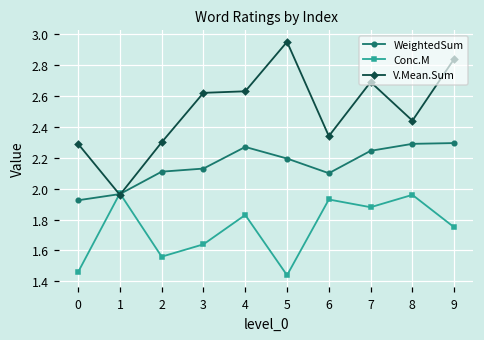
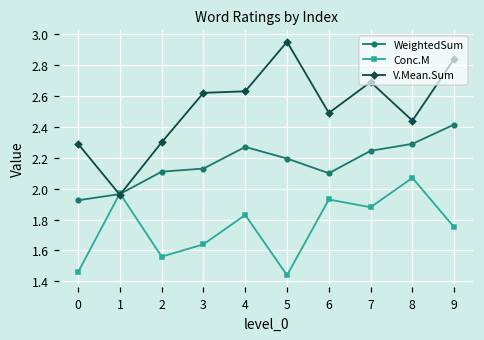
  {
    "WeightedSum": {
      "0": 1.93,
      "2": 2.11,
      "3": 2.13,
      "4": 2.27,
      "5": 2.20,
      "6": 2.10,
      "7": 2.25,
      "8": 2.29,
-     "9": 2.30
+     "9": 2.42
    },
    "Conc.M": {
      "0": 1.46,
      "2": 1.56,
      "3": 1.64,
      "4": 1.83,
      "5": 1.44,
      "6": 1.93,
      "7": 1.88,
-     "8": 1.96,
+     "8": 2.07,
      "9": 1.75
    },
    "V.Mean.Sum": {
      "0": 2.29,
      "2": 2.30,
      "3": 2.62,
      "4": 2.63,
      "5": 2.95,
-     "6": 2.34,
+     "6": 2.49,
      "8": 2.44
    }
  }
